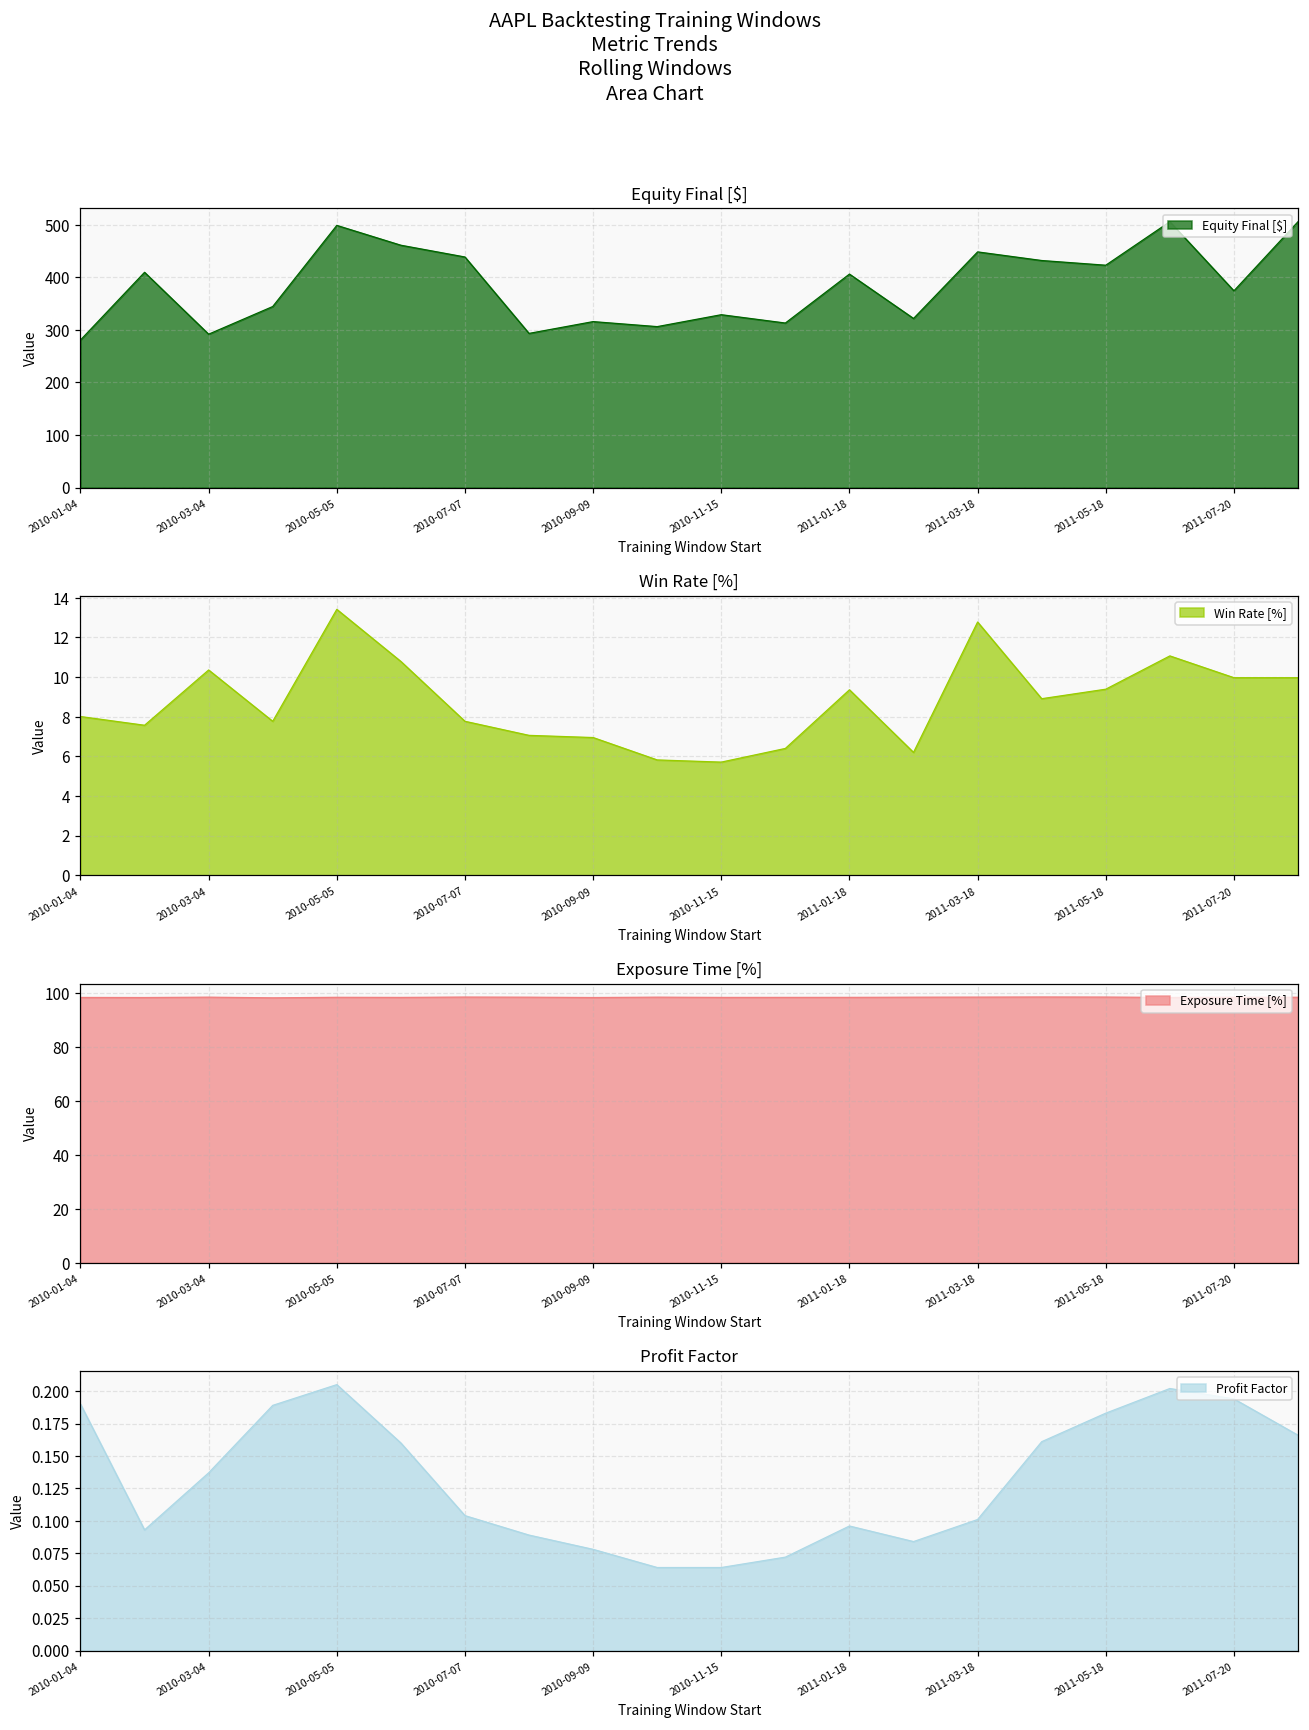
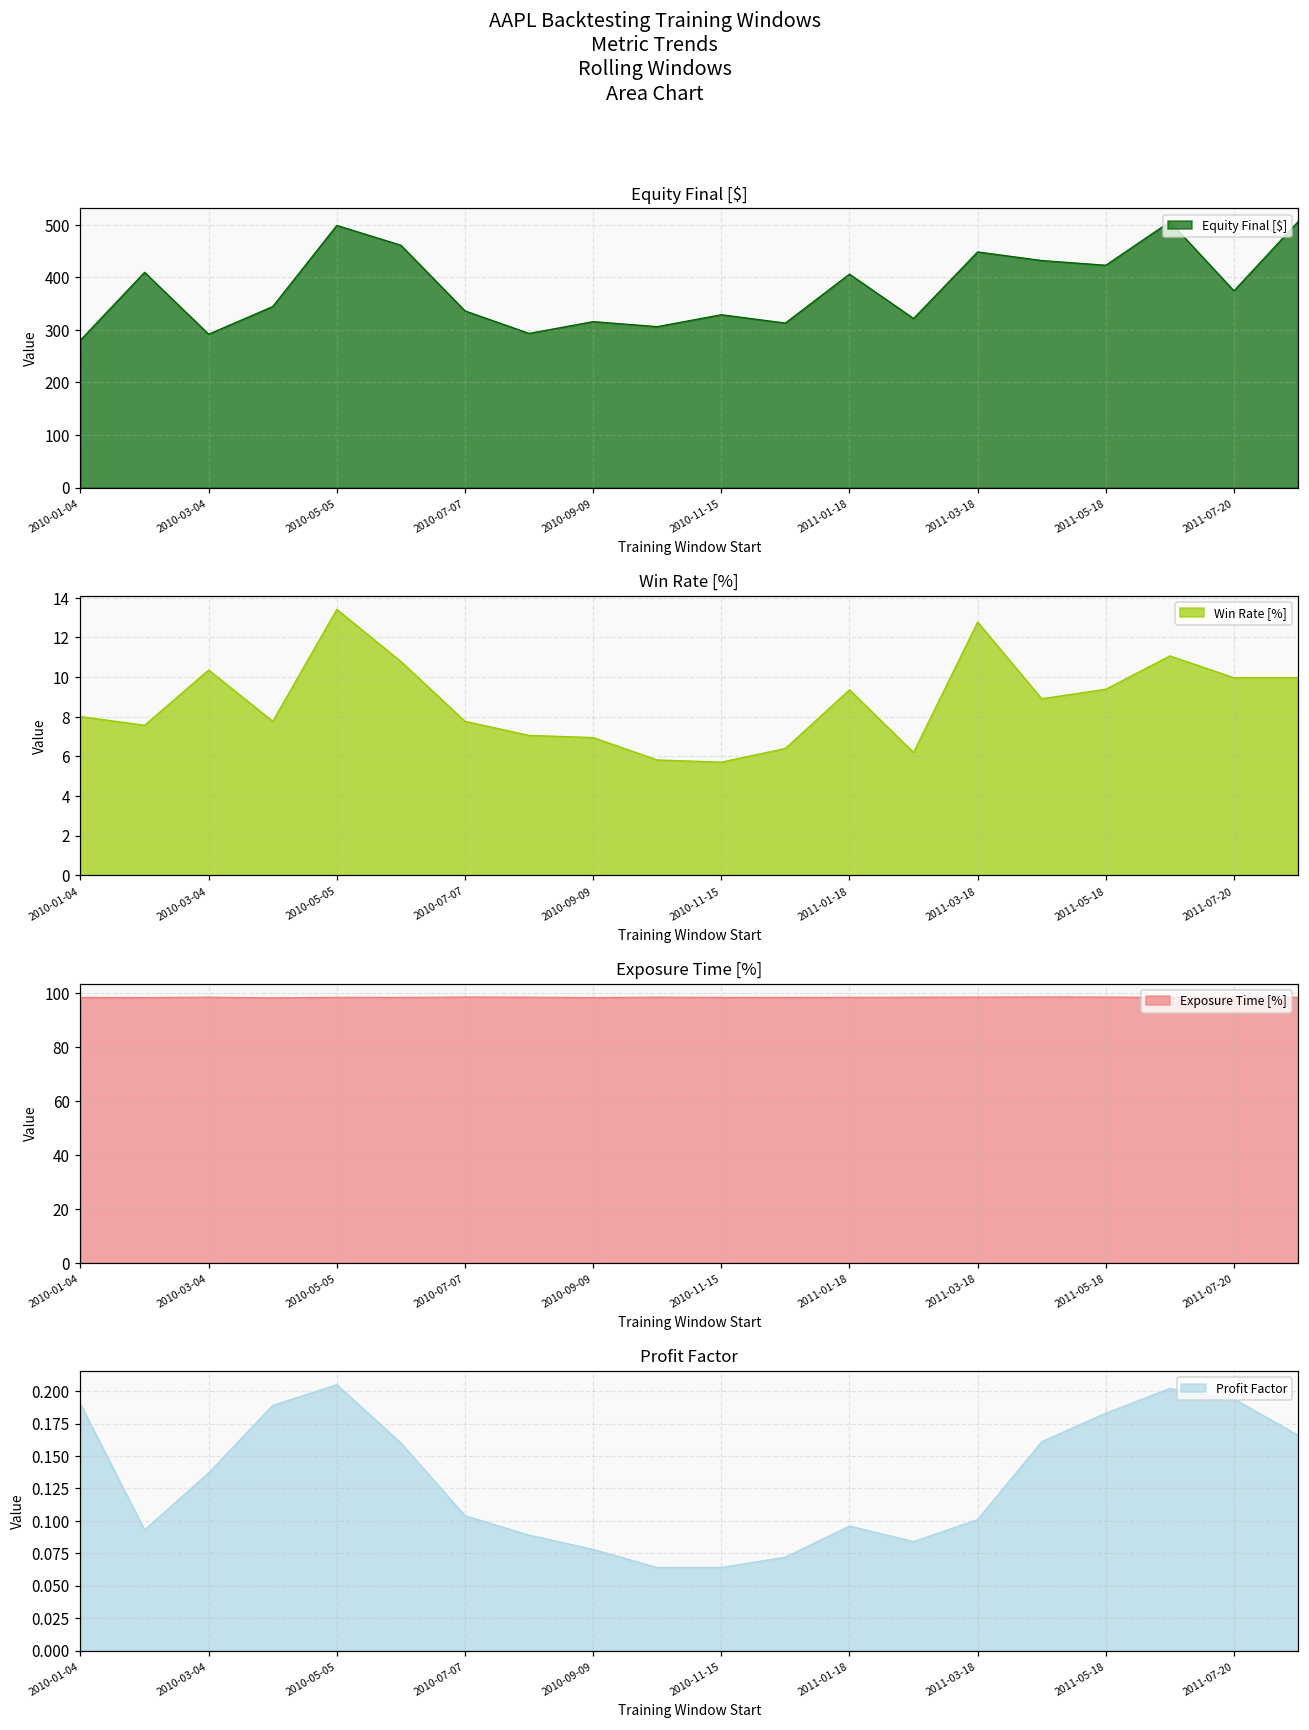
  {
    "Equity Final [$]": {
      "2010-01-04": 280,
      "2010-03-04": 290,
      "2010-05-05": 500,
-     "2010-07-07": 440,
+     "2010-07-07": 340,
      "2010-09-09": 320,
      "2010-11-15": 330,
      "2011-01-18": 410,
      "2011-03-18": 450,
      "2011-05-18": 420,
      "2011-07-20": 370
    },
    "Win Rate [%]": {
      "2010-01-04": 8.0,
      "2010-03-04": 10.4,
      "2010-05-05": 13.4,
      "2010-07-07": 7.8,
      "2010-09-09": 7.0,
      "2010-11-15": 5.7,
      "2011-01-18": 9.4,
      "2011-03-18": 12.8,
      "2011-05-18": 9.4,
      "2011-07-20": 10.0
    },
    "Exposure Time [%]": {
      "2010-01-04": 98,
      "2010-03-04": 98,
      "2010-05-05": 98,
      "2010-07-07": 98,
      "2010-09-09": 98,
      "2010-11-15": 98,
      "2011-01-18": 98,
      "2011-03-18": 98,
      "2011-05-18": 98
    },
    "Profit Factor": {
      "2010-01-04": 0.190,
      "2010-03-04": 0.137,
      "2010-05-05": 0.205,
      "2010-07-07": 0.104,
      "2010-09-09": 0.078,
      "2010-11-15": 0.064,
      "2011-01-18": 0.096,
      "2011-03-18": 0.101,
      "2011-05-18": 0.183,
      "2011-07-20": 0.194
    }
  }
